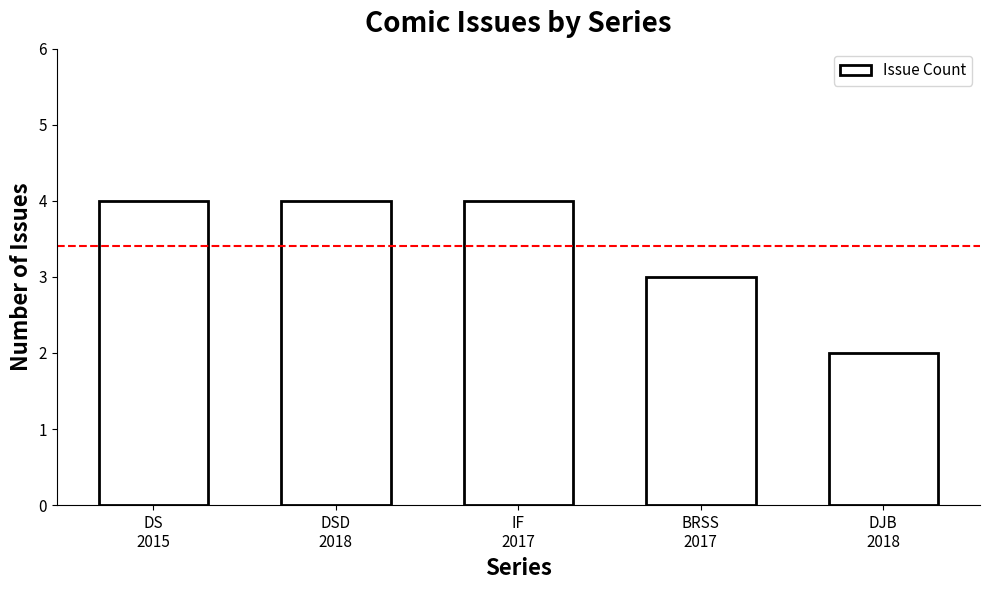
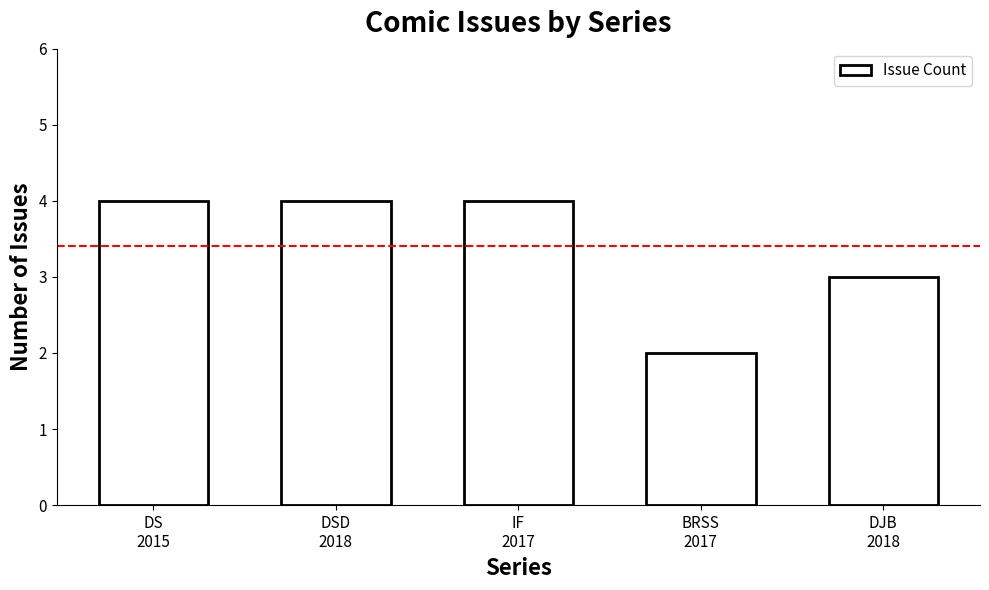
  {
    "DS 2015": 4,
    "DSD 2018": 4,
    "IF 2017": 4,
-   "BRSS 2017": 3,
-   "DJB 2018": 2
+   "BRSS 2017": 2,
+   "DJB 2018": 3
  }
